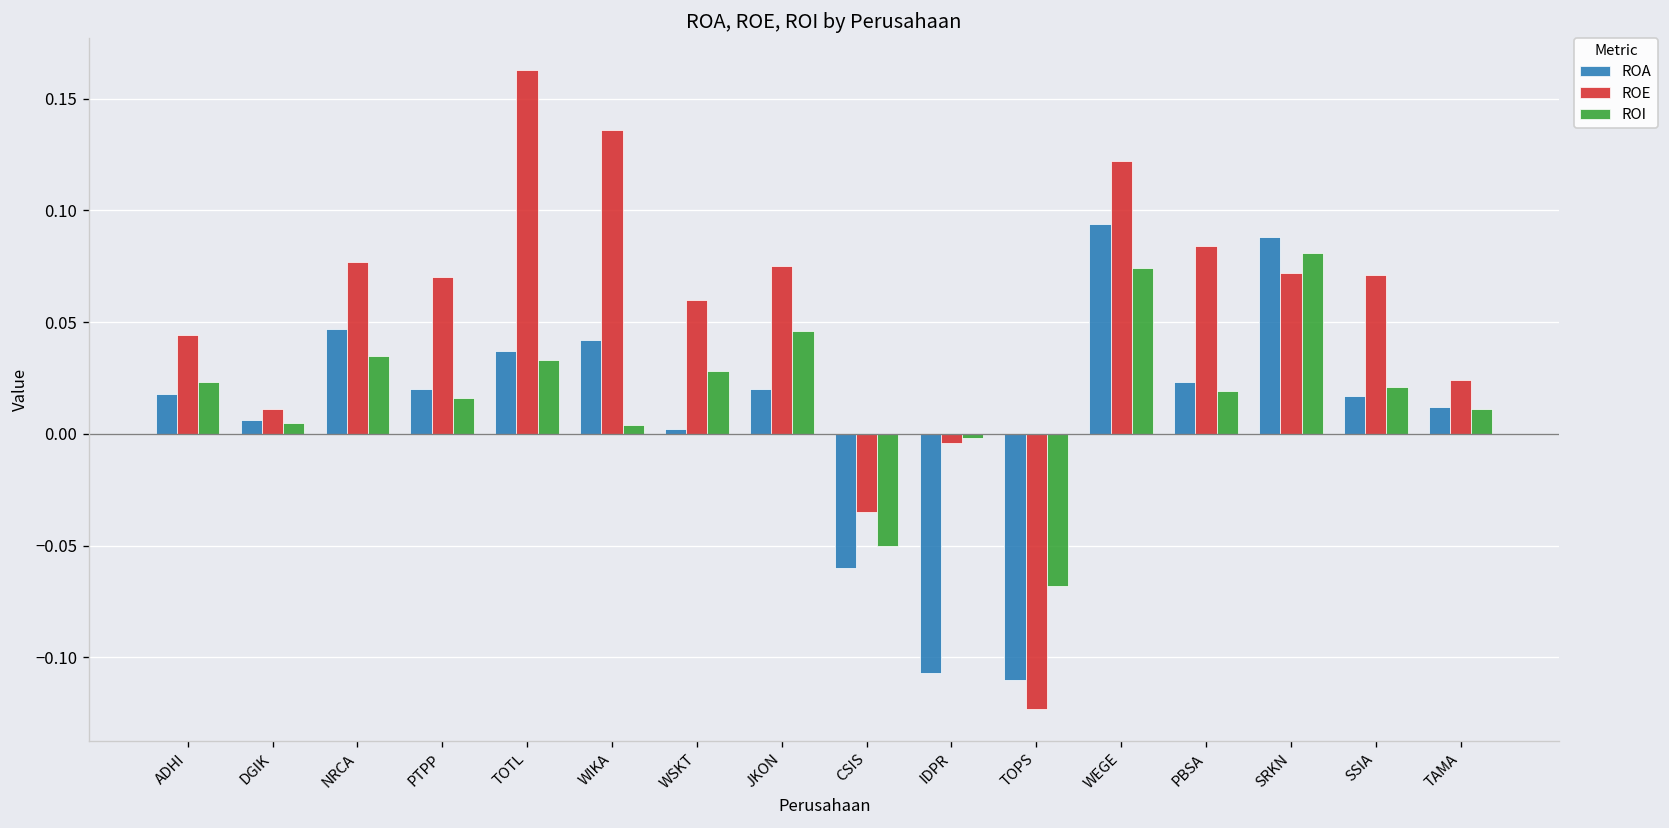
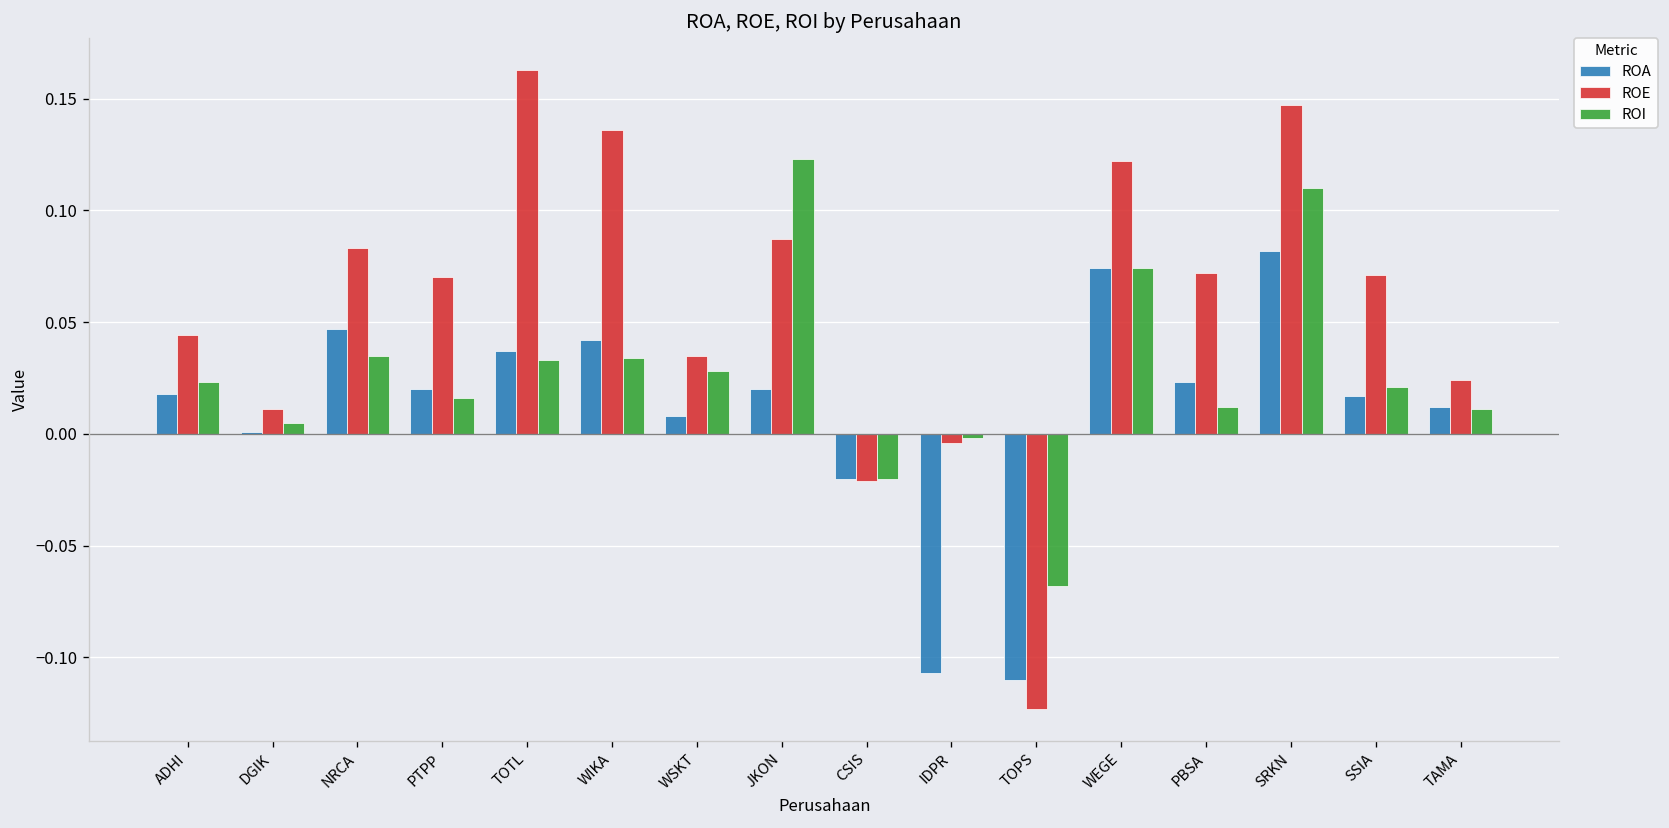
  {
    "ROA": {
      "ADHI": 0.018,
-     "DGIK": 0.006,
+     "DGIK": 0.001,
      "NRCA": 0.047,
      "PTPP": 0.020,
      "TOTL": 0.037,
      "WIKA": 0.042,
-     "WSKT": 0.002,
+     "WSKT": 0.008,
      "JKON": 0.020,
-     "CSIS": -0.06,
+     "CSIS": -0.02,
      "IDPR": -0.107,
      "TOPS": -0.110,
-     "WEGE": 0.094,
+     "WEGE": 0.074,
      "PBSA": 0.023,
-     "SRKN": 0.088,
+     "SRKN": 0.082,
      "SSIA": 0.017,
      "TAMA": 0.012
    },
    "ROE": {
      "ADHI": 0.044,
      "DGIK": 0.011,
-     "NRCA": 0.077,
+     "NRCA": 0.083,
      "PTPP": 0.070,
      "TOTL": 0.163,
      "WIKA": 0.136,
-     "WSKT": 0.060,
-     "JKON": 0.075,
-     "CSIS": -0.035,
+     "WSKT": 0.035,
+     "JKON": 0.087,
+     "CSIS": -0.021,
      "IDPR": -0.004,
      "TOPS": -0.123,
      "WEGE": 0.122,
-     "PBSA": 0.084,
-     "SRKN": 0.072,
+     "PBSA": 0.072,
+     "SRKN": 0.147,
      "SSIA": 0.071,
      "TAMA": 0.024
    },
    "ROI": {
      "ADHI": 0.023,
      "DGIK": 0.005,
      "NRCA": 0.035,
      "PTPP": 0.016,
      "TOTL": 0.033,
-     "WIKA": 0.004,
+     "WIKA": 0.034,
      "WSKT": 0.028,
-     "JKON": 0.046,
-     "CSIS": -0.05,
+     "JKON": 0.123,
+     "CSIS": -0.02,
      "IDPR": -0.002,
      "TOPS": -0.068,
      "WEGE": 0.074,
-     "PBSA": 0.019,
-     "SRKN": 0.081,
+     "PBSA": 0.012,
+     "SRKN": 0.110,
      "SSIA": 0.021,
      "TAMA": 0.011
    }
  }
